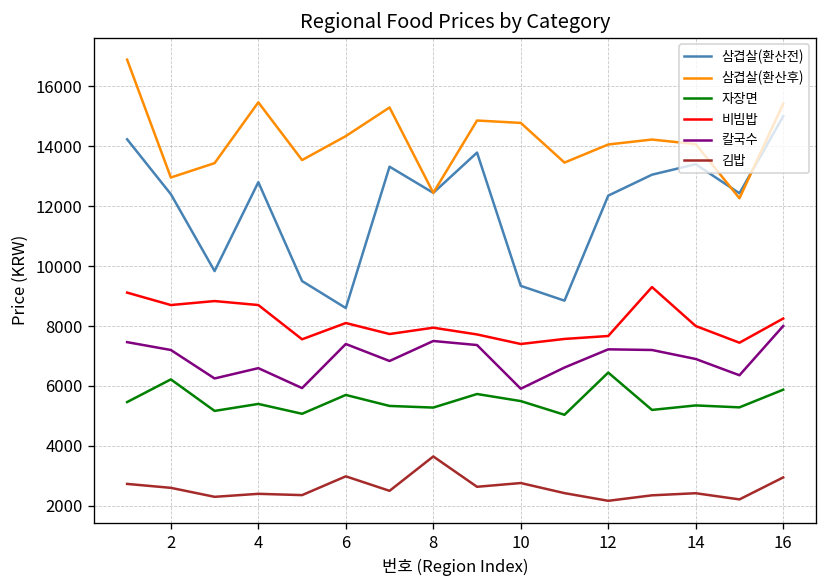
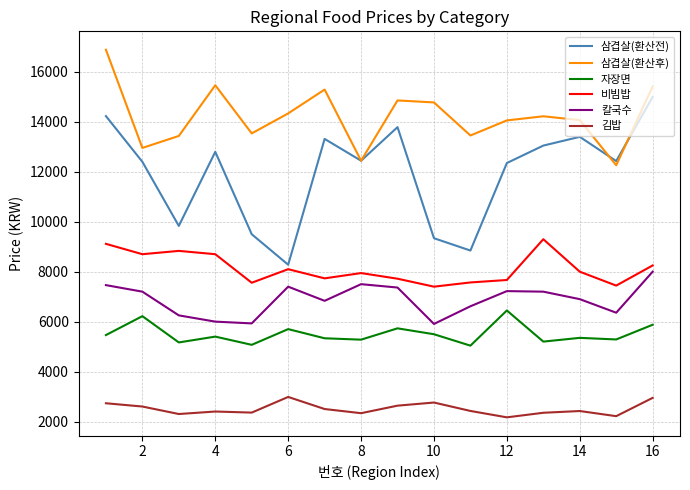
  {
    "삼겹살(환산전)": {
      "2": 12400,
      "4": 12800,
-     "6": 8600,
+     "6": 8300,
      "10": 9300,
      "12": 12400,
      "14": 13400
    },
    "삼겹살(환산후)": {
      "2": 13000,
      "4": 15500,
      "6": 14300,
      "10": 14800,
      "12": 14100
    },
    "자장면": {
      "2": 6200,
      "4": 5400,
      "6": 5700,
      "8": 5300,
      "10": 5500,
      "12": 6400,
      "14": 5400,
      "16": 5900
    },
    "비빔밥": {
      "2": 8700,
      "4": 8700,
      "6": 8100,
      "8": 7900,
      "10": 7400,
      "12": 7700,
      "14": 8000,
      "16": 8300
    },
    "칼국수": {
      "2": 7200,
-     "4": 6600,
+     "4": 6000,
      "6": 7400,
      "8": 7500,
      "10": 5900,
      "12": 7200,
      "14": 6900,
      "16": 8000
    },
    "김밥": {
      "2": 2600,
      "4": 2400,
      "6": 3000,
-     "8": 3600,
+     "8": 2300,
      "10": 2800,
      "12": 2200,
      "14": 2400,
      "16": 2900
    }
  }
